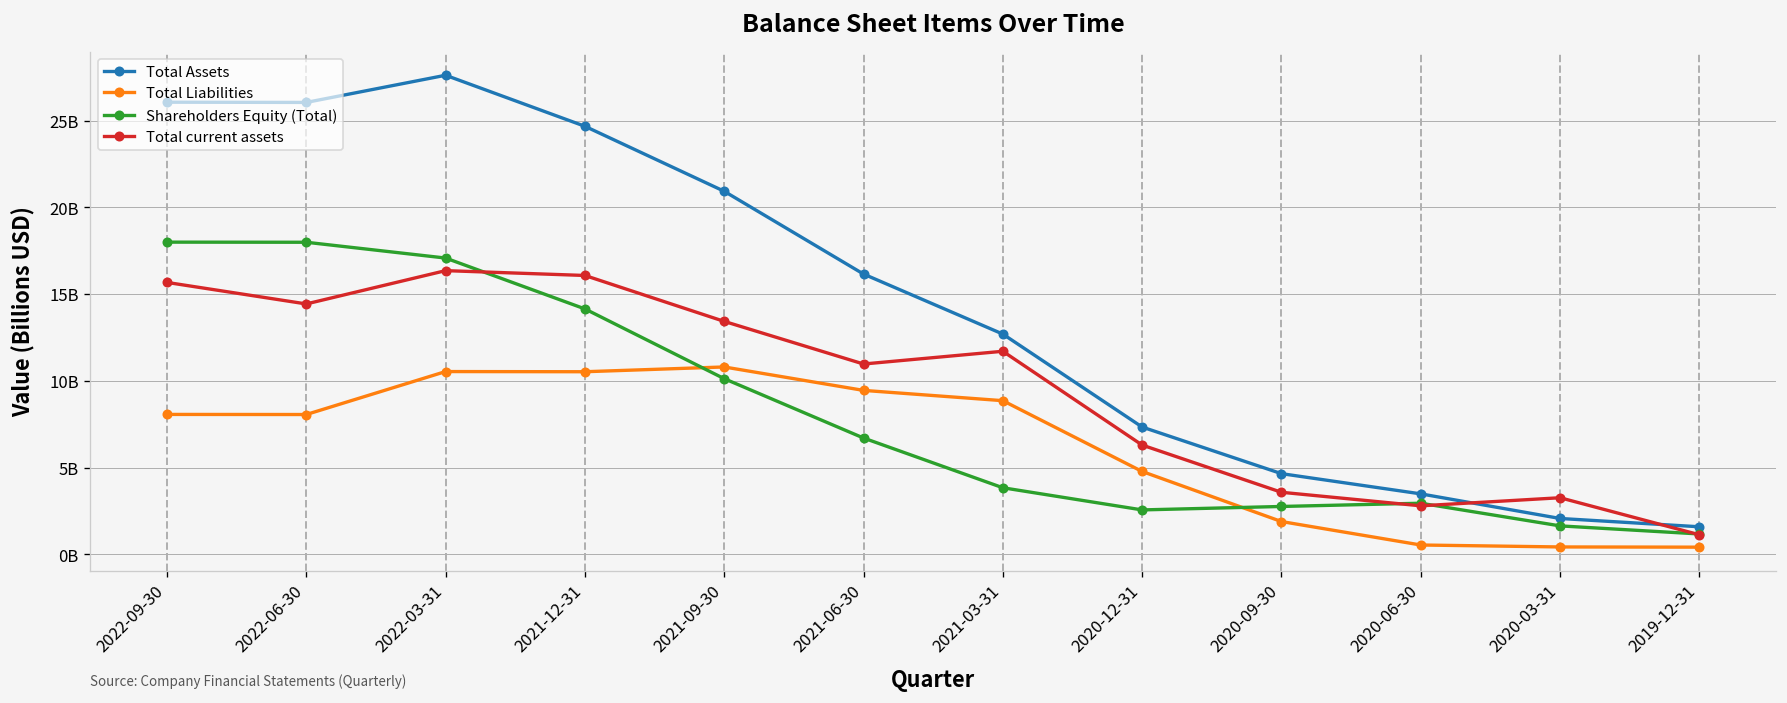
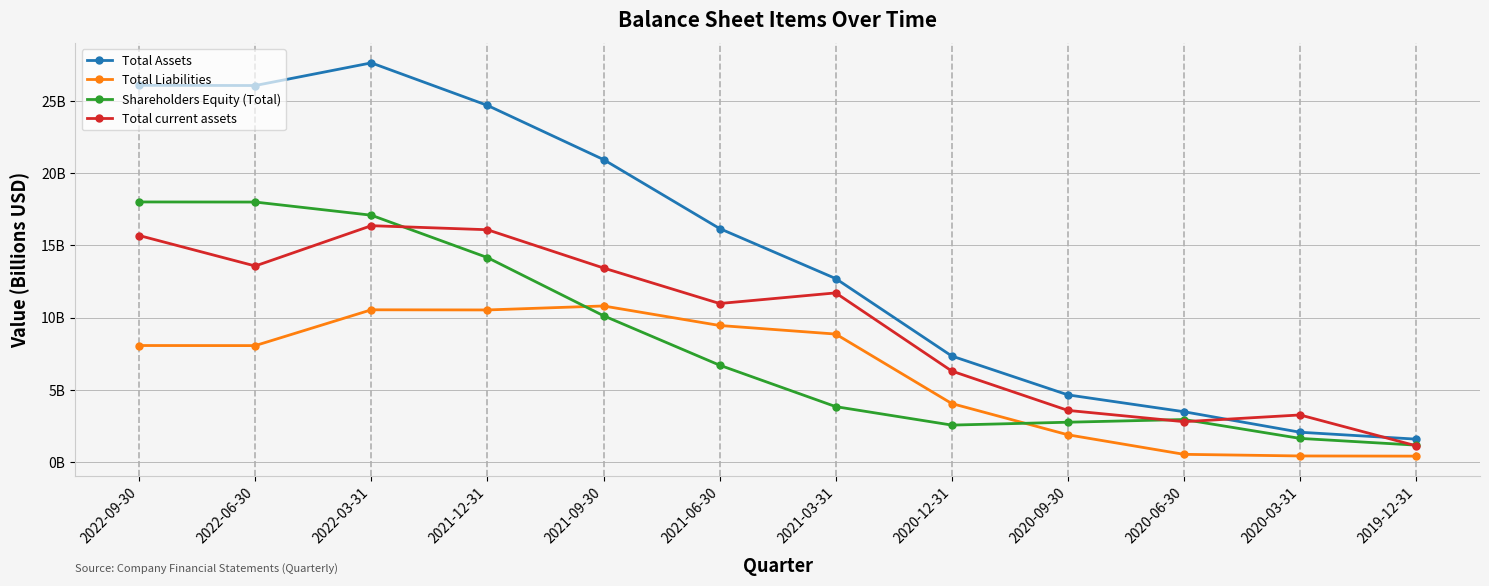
  {
    "Total Assets": {
      "2022-03-31": 27600000000,
      "2021-12-31": 24700000000,
      "2021-09-30": 20900000000,
      "2021-06-30": 16200000000,
      "2021-03-31": 12700000000,
      "2020-12-31": 7300000000,
      "2020-09-30": 4700000000,
      "2020-06-30": 3500000000,
      "2020-03-31": 2100000000,
      "2019-12-31": 1600000000
    },
    "Total Liabilities": {
      "2022-09-30": 8100000000,
      "2022-06-30": 8100000000,
      "2022-03-31": 10500000000,
      "2021-12-31": 10500000000,
      "2021-09-30": 10800000000,
      "2021-06-30": 9400000000,
      "2021-03-31": 8900000000,
-     "2020-12-31": 4800000000,
+     "2020-12-31": 4100000000,
      "2020-09-30": 1900000000,
      "2020-06-30": 500000000,
      "2020-03-31": 400000000,
      "2019-12-31": 400000000
    },
    "Shareholders Equity (Total)": {
      "2022-09-30": 18000000000,
      "2022-06-30": 18000000000,
      "2022-03-31": 17100000000,
      "2021-12-31": 14100000000,
      "2021-09-30": 10100000000,
      "2021-06-30": 6700000000,
      "2021-03-31": 3800000000,
      "2020-12-31": 2600000000,
      "2020-09-30": 2800000000,
      "2020-03-31": 1600000000
    },
    "Total current assets": {
      "2022-09-30": 15700000000,
-     "2022-06-30": 14400000000,
+     "2022-06-30": 13600000000,
      "2022-03-31": 16400000000,
      "2021-12-31": 16100000000,
      "2021-09-30": 13400000000,
      "2021-06-30": 11000000000,
      "2021-03-31": 11700000000,
      "2020-12-31": 6300000000,
      "2020-09-30": 3600000000,
      "2020-03-31": 3300000000
    }
  }
